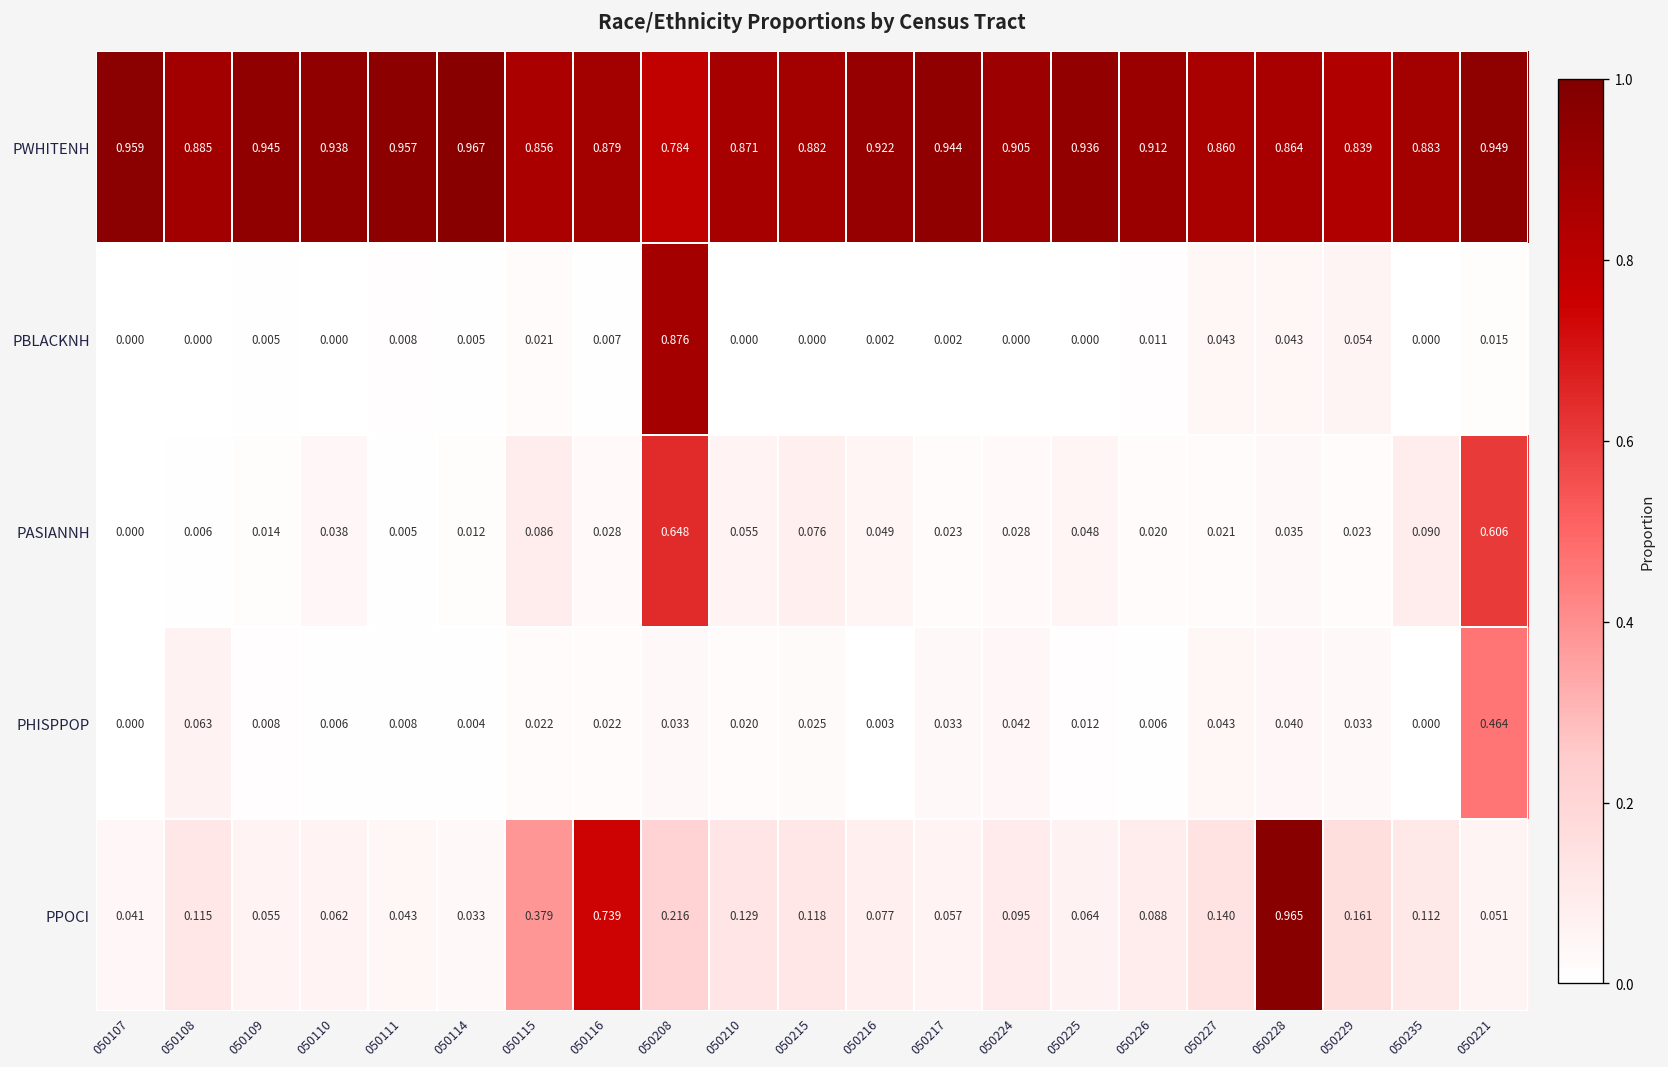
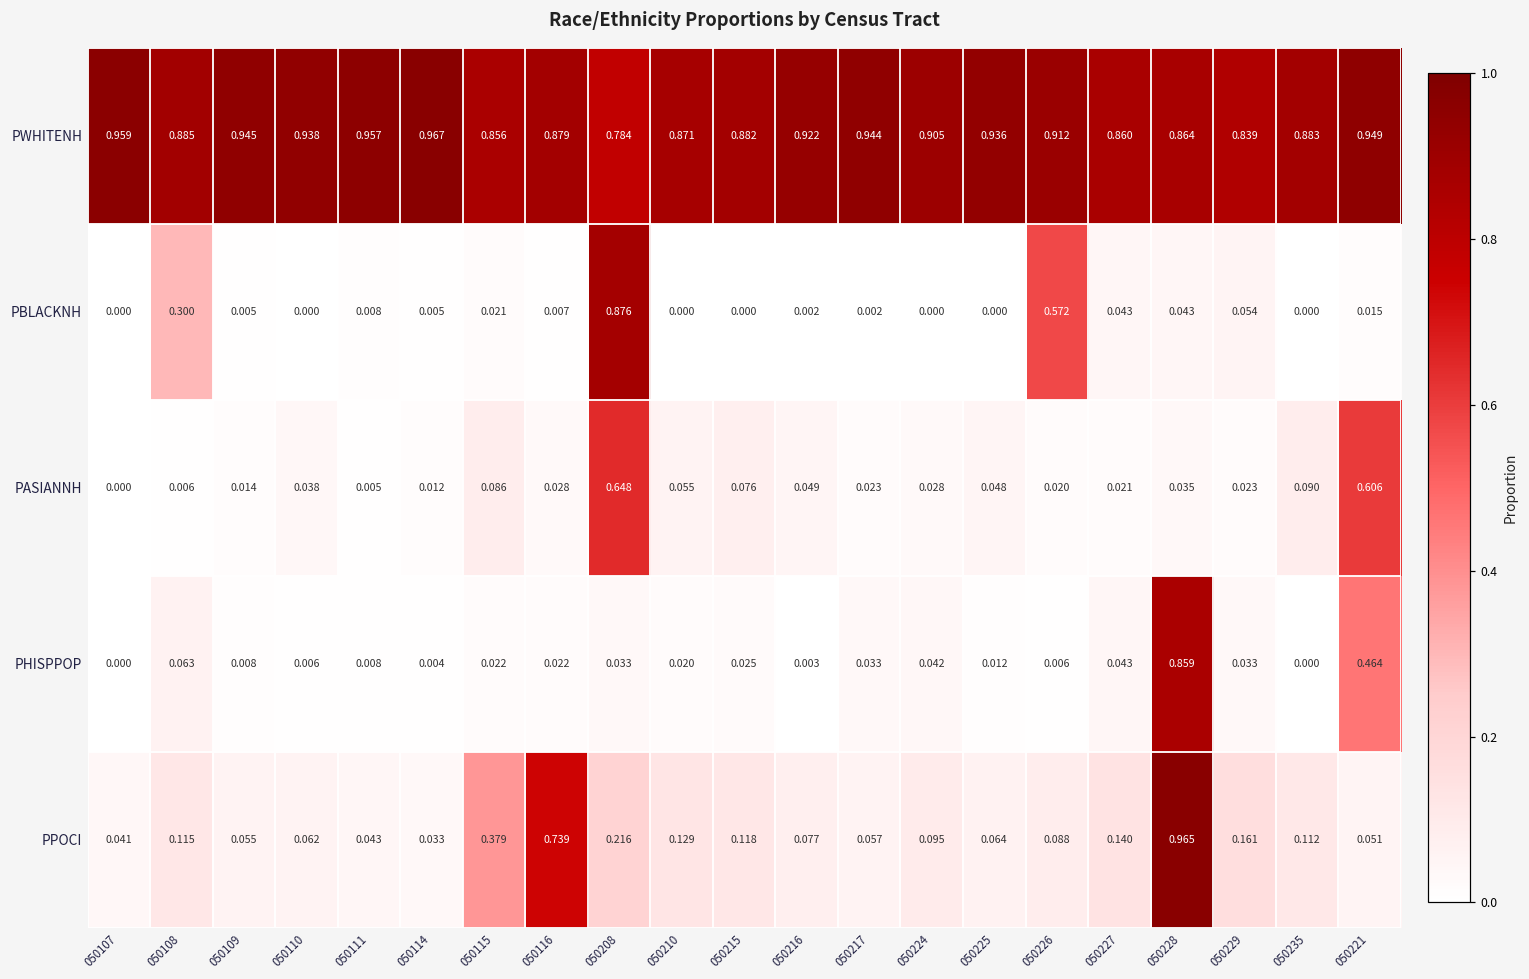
  {
    "PWHITENH": {
      "050107": 0.959,
      "050108": 0.885,
      "050109": 0.945,
      "050110": 0.938,
      "050111": 0.957,
      "050114": 0.967,
      "050115": 0.856,
      "050116": 0.879,
      "050208": 0.784,
      "050210": 0.871,
      "050215": 0.882,
      "050216": 0.922,
      "050217": 0.944,
      "050224": 0.905,
      "050225": 0.936,
      "050226": 0.912,
      "050227": 0.860,
      "050228": 0.864,
      "050229": 0.839,
      "050235": 0.883,
      "050221": 0.949
    },
    "PBLACKNH": {
      "050107": 0.000,
-     "050108": 0.000,
+     "050108": 0.300,
      "050109": 0.005,
      "050110": 0.000,
      "050111": 0.008,
      "050114": 0.005,
      "050115": 0.021,
      "050116": 0.007,
      "050208": 0.876,
      "050210": 0.000,
      "050215": 0.000,
      "050216": 0.002,
      "050217": 0.002,
      "050224": 0.000,
      "050225": 0.000,
-     "050226": 0.011,
+     "050226": 0.572,
      "050227": 0.043,
      "050228": 0.043,
      "050229": 0.054,
      "050235": 0.000,
      "050221": 0.015
    },
    "PASIANNH": {
      "050107": 0.000,
      "050108": 0.006,
      "050109": 0.014,
      "050110": 0.038,
      "050111": 0.005,
      "050114": 0.012,
      "050115": 0.086,
      "050116": 0.028,
      "050208": 0.648,
      "050210": 0.055,
      "050215": 0.076,
      "050216": 0.049,
      "050217": 0.023,
      "050224": 0.028,
      "050225": 0.048,
      "050226": 0.020,
      "050227": 0.021,
      "050228": 0.035,
      "050229": 0.023,
      "050235": 0.090,
      "050221": 0.606
    },
    "PHISPPOP": {
      "050107": 0.000,
      "050108": 0.063,
      "050109": 0.008,
      "050110": 0.006,
      "050111": 0.008,
      "050114": 0.004,
      "050115": 0.022,
      "050116": 0.022,
      "050208": 0.033,
      "050210": 0.020,
      "050215": 0.025,
      "050216": 0.003,
      "050217": 0.033,
      "050224": 0.042,
      "050225": 0.012,
      "050226": 0.006,
      "050227": 0.043,
-     "050228": 0.040,
+     "050228": 0.859,
      "050229": 0.033,
      "050235": 0.000,
      "050221": 0.464
    },
    "PPOCI": {
      "050107": 0.041,
      "050108": 0.115,
      "050109": 0.055,
      "050110": 0.062,
      "050111": 0.043,
      "050114": 0.033,
      "050115": 0.379,
      "050116": 0.739,
      "050208": 0.216,
      "050210": 0.129,
      "050215": 0.118,
      "050216": 0.077,
      "050217": 0.057,
      "050224": 0.095,
      "050225": 0.064,
      "050226": 0.088,
      "050227": 0.140,
      "050228": 0.965,
      "050229": 0.161,
      "050235": 0.112,
      "050221": 0.051
    }
  }
